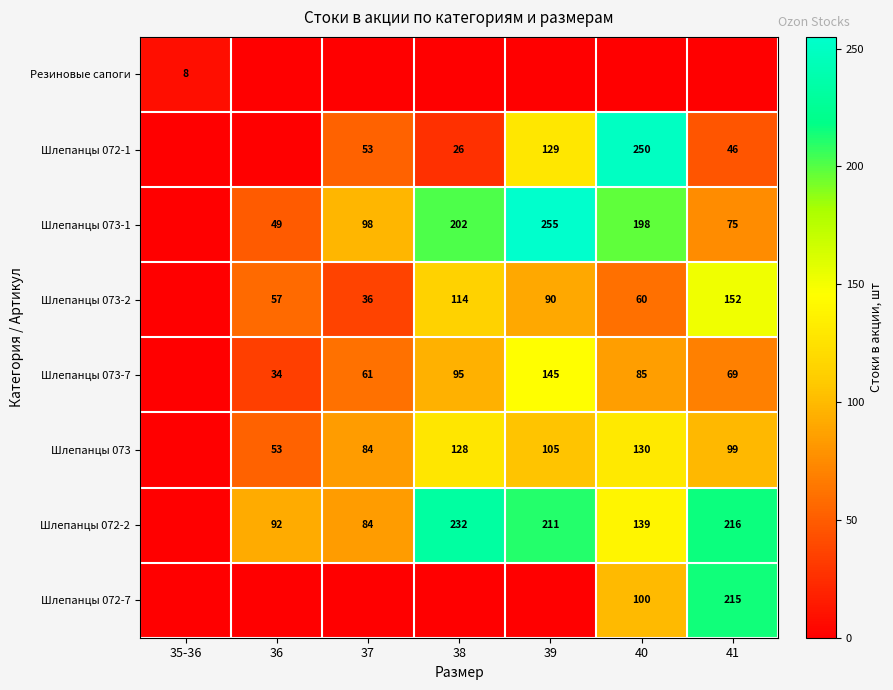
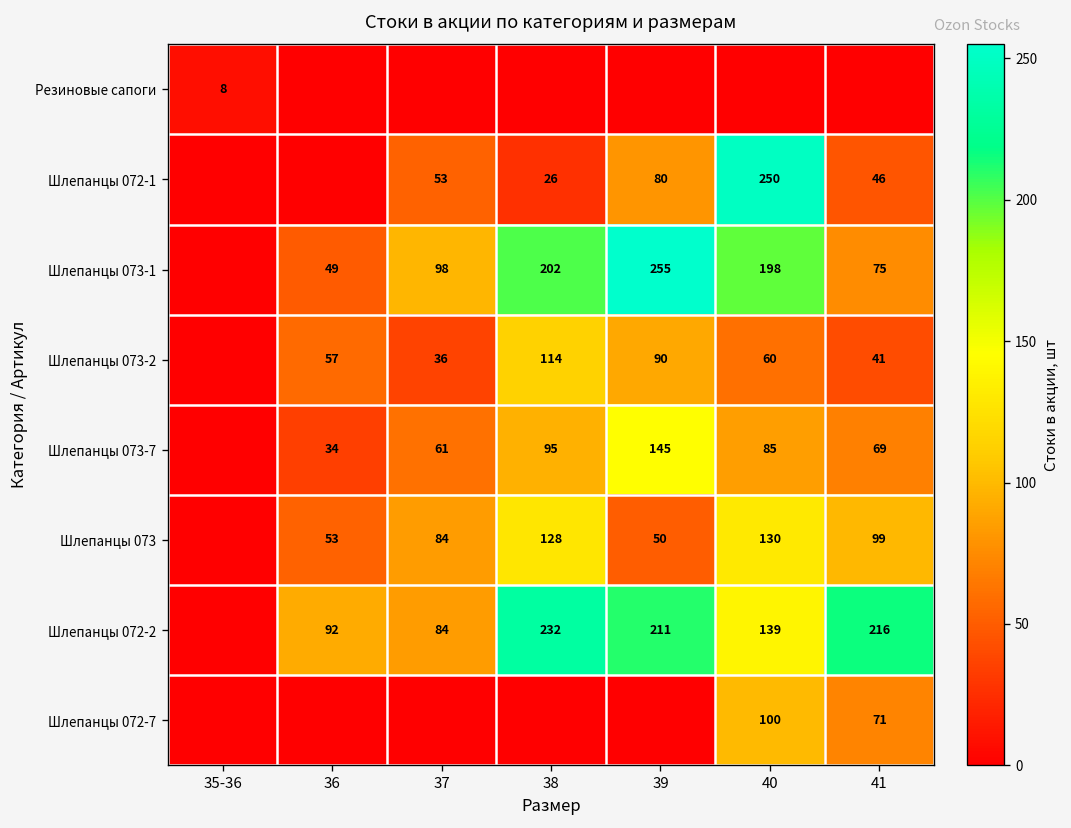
  {
    "Резиновые сапоги": {
      "35-36": 8
    },
    "Шлепанцы 072-1": {
      "37": 53,
      "38": 26,
-     "39": 129,
+     "39": 80,
      "40": 250,
      "41": 46
    },
    "Шлепанцы 073-1": {
      "36": 49,
      "37": 98,
      "38": 202,
      "39": 255,
      "40": 198,
      "41": 75
    },
    "Шлепанцы 073-2": {
      "36": 57,
      "37": 36,
      "38": 114,
      "39": 90,
      "40": 60,
-     "41": 152
+     "41": 41
    },
    "Шлепанцы 073-7": {
      "36": 34,
      "37": 61,
      "38": 95,
      "39": 145,
      "40": 85,
      "41": 69
    },
    "Шлепанцы 073": {
      "36": 53,
      "37": 84,
      "38": 128,
-     "39": 105,
+     "39": 50,
      "40": 130,
      "41": 99
    },
    "Шлепанцы 072-2": {
      "36": 92,
      "37": 84,
      "38": 232,
      "39": 211,
      "40": 139,
      "41": 216
    },
    "Шлепанцы 072-7": {
      "40": 100,
-     "41": 215
+     "41": 71
    }
  }
